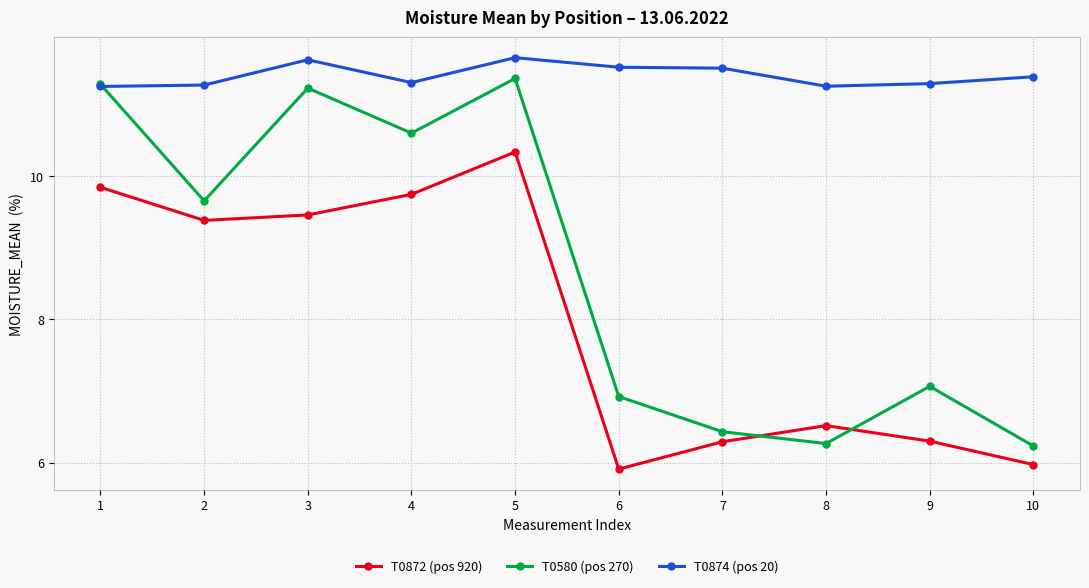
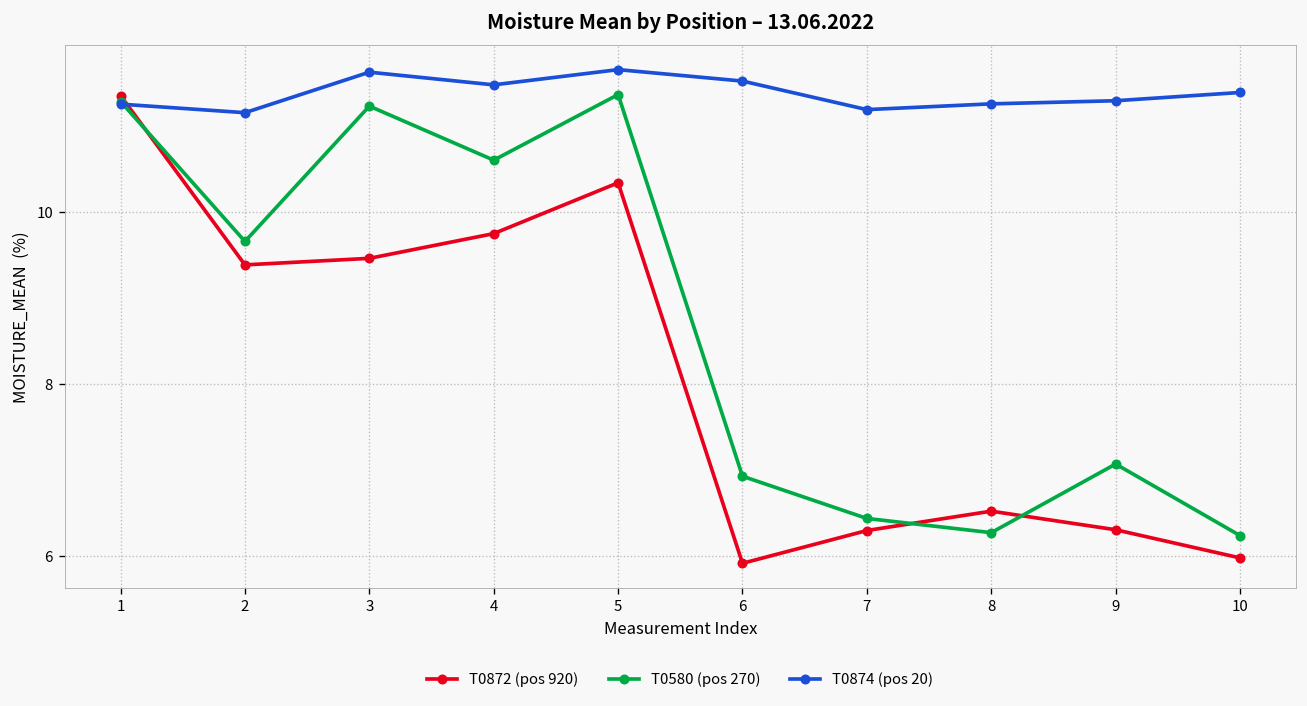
  {
    "T0872 (pos 920)": {
-     "1": 9.8,
+     "1": 11.4,
      "2": 9.4,
      "3": 9.5,
      "4": 9.7,
      "5": 10.3,
      "6": 5.9,
      "7": 6.3,
      "8": 6.5,
      "9": 6.3,
      "10": 6.0
    },
    "T0580 (pos 270)": {
      "2": 9.7,
      "3": 11.2,
      "4": 10.6,
      "5": 11.4,
      "6": 6.9,
      "7": 6.4,
      "8": 6.3,
      "9": 7.1,
      "10": 6.2
    },
    "T0874 (pos 20)": {
-     "2": 11.3,
+     "2": 11.2,
      "3": 11.6,
-     "4": 11.3,
+     "4": 11.5,
      "5": 11.7,
      "6": 11.5,
-     "7": 11.5,
+     "7": 11.2,
      "8": 11.3,
      "9": 11.3,
      "10": 11.4
    }
  }
